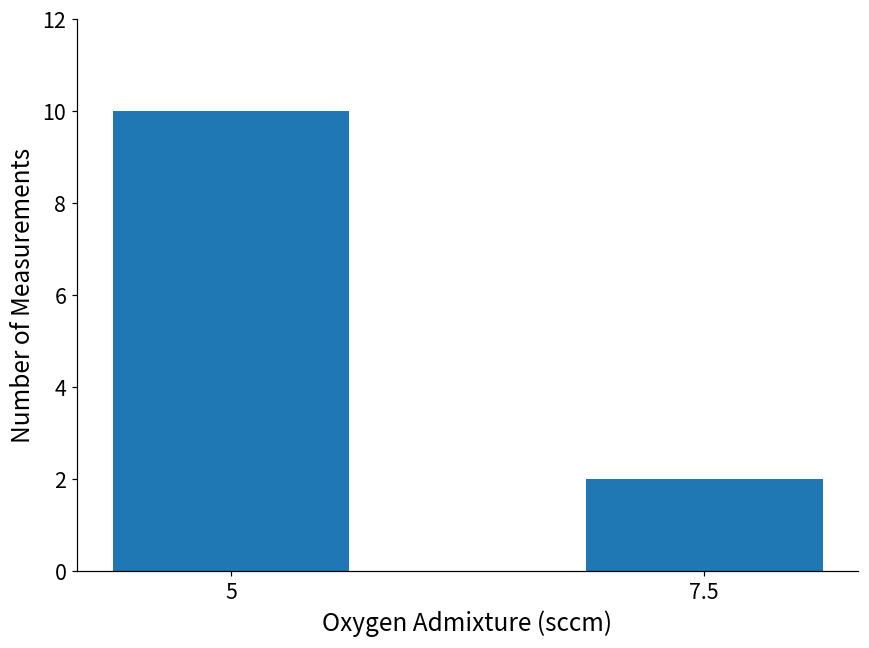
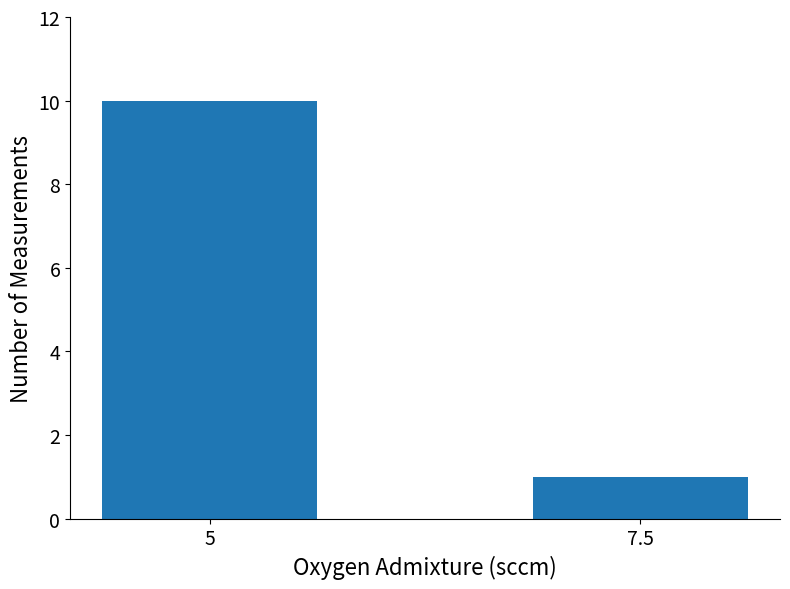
  {
    "5": 10,
-   "7.5": 2
+   "7.5": 1
  }
